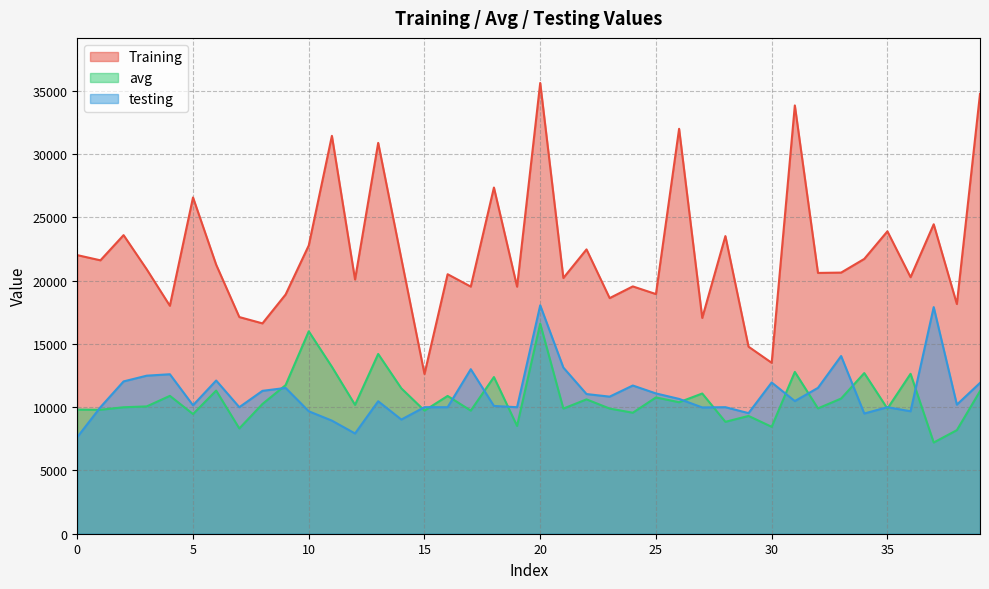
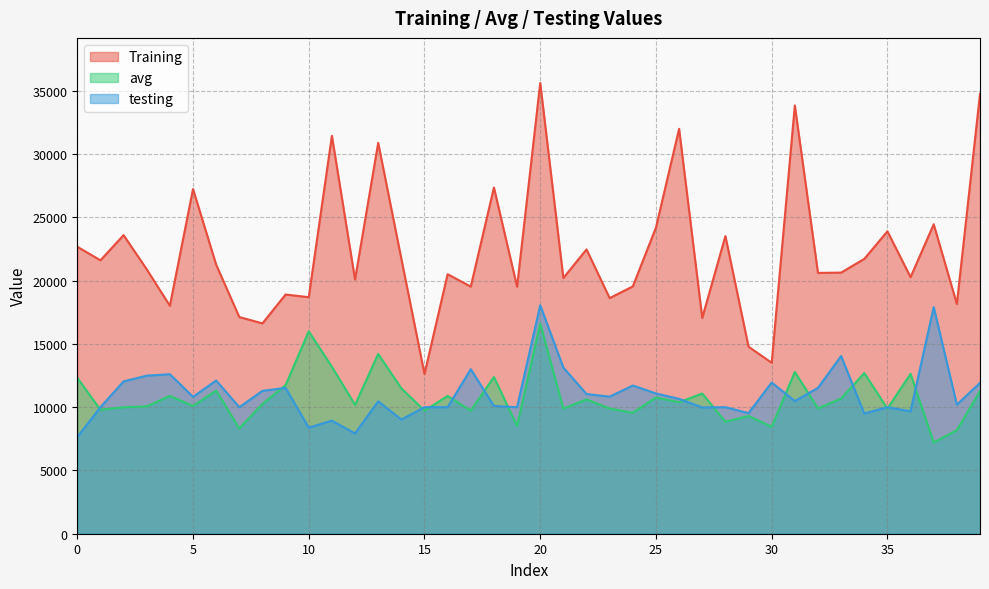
  {
    "Training": {
-     "0": 22000,
-     "5": 26600,
-     "10": 22800,
+     "0": 22700,
+     "5": 27200,
+     "10": 18700,
      "15": 12600,
      "20": 35600,
-     "25": 18900,
+     "25": 24200,
      "30": 13500,
      "35": 23900
    },
    "avg": {
-     "0": 9800,
-     "5": 9500,
+     "0": 12300,
+     "5": 10100,
      "10": 16000,
      "15": 9700,
      "20": 16600,
      "25": 10800,
      "30": 8400
    },
    "testing": {
      "0": 7600,
-     "5": 10200,
-     "10": 9700,
+     "5": 10800,
+     "10": 8400,
      "15": 10000,
      "20": 18100,
      "25": 11100,
      "30": 12000
    }
  }
